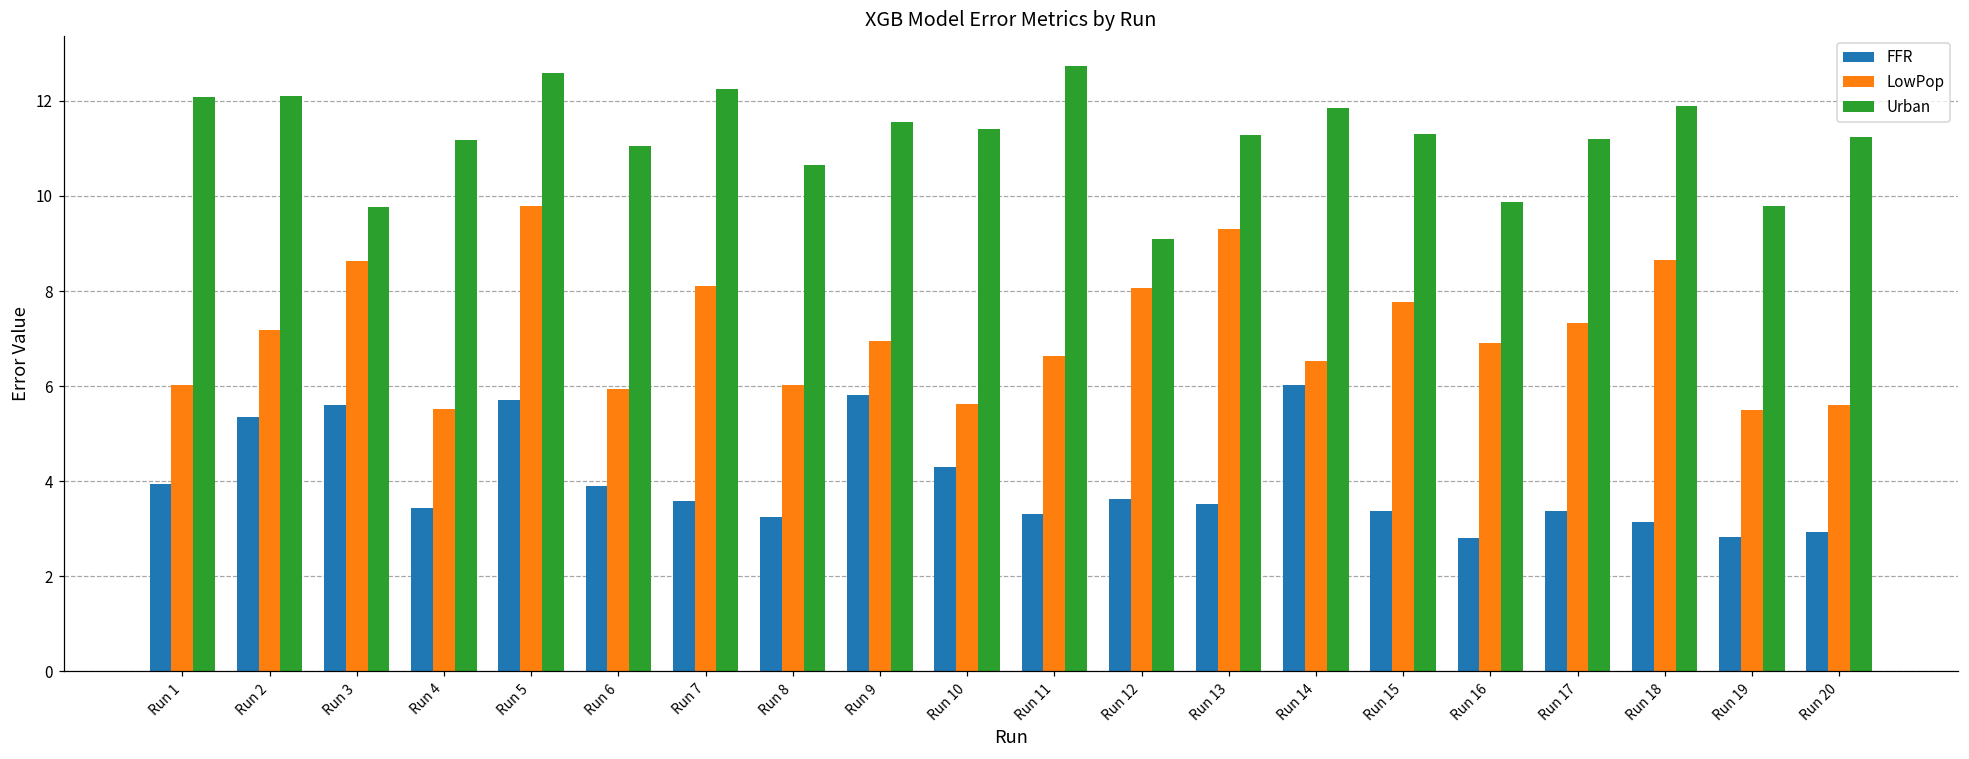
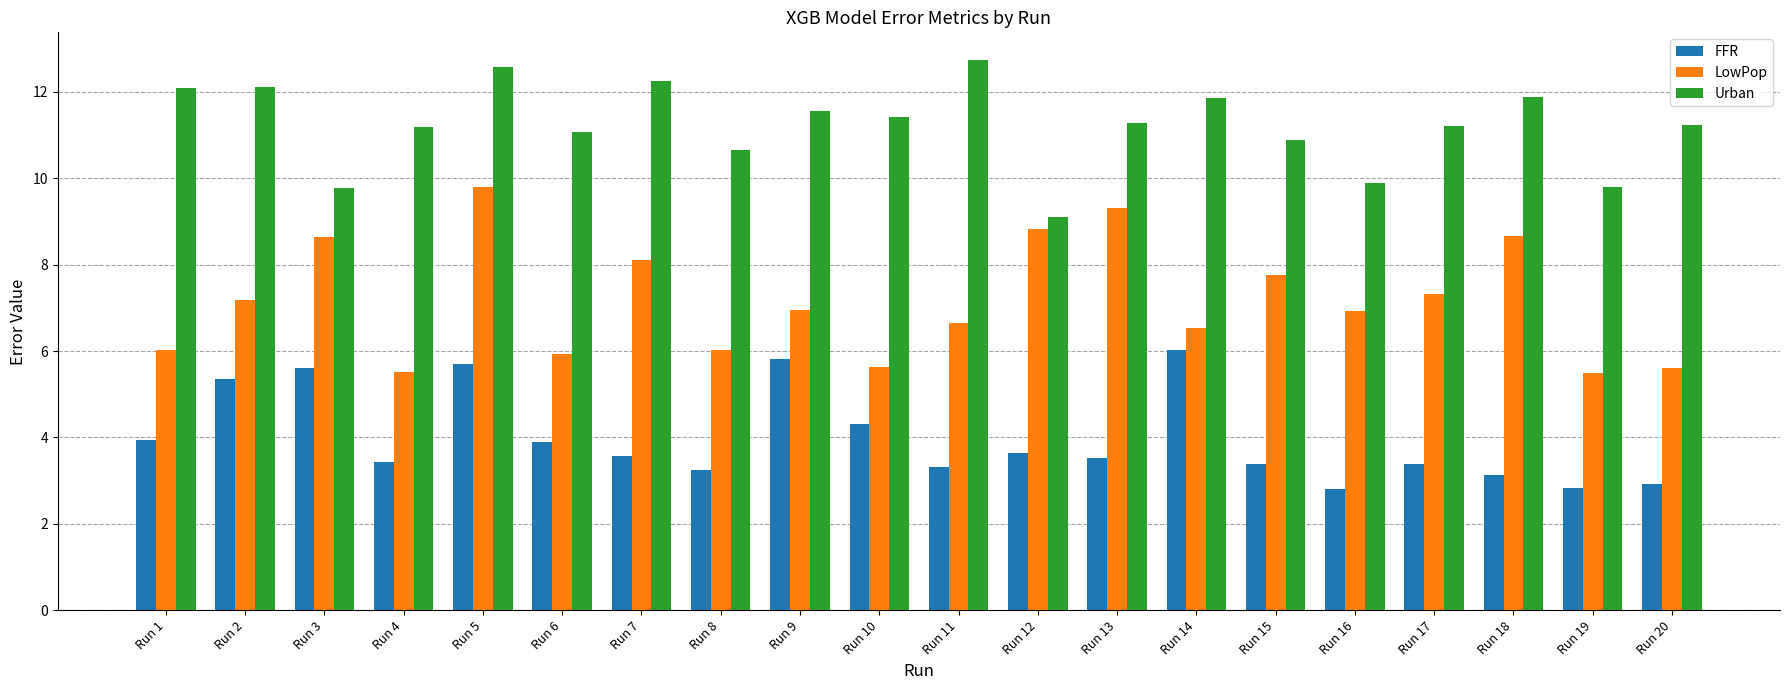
  {
    "FFR": {
      "Run 1": 3.9,
      "Run 2": 5.4,
      "Run 3": 5.6,
      "Run 4": 3.4,
      "Run 5": 5.7,
      "Run 6": 3.9,
      "Run 7": 3.6,
      "Run 8": 3.2,
      "Run 9": 5.8,
      "Run 10": 4.3,
      "Run 11": 3.3,
      "Run 12": 3.6,
      "Run 13": 3.5,
      "Run 14": 6.0,
      "Run 15": 3.4,
      "Run 16": 2.8,
      "Run 17": 3.4,
      "Run 18": 3.1,
      "Run 19": 2.8,
      "Run 20": 2.9
    },
    "LowPop": {
      "Run 1": 6.0,
      "Run 2": 7.2,
      "Run 3": 8.6,
      "Run 4": 5.5,
      "Run 5": 9.8,
      "Run 6": 5.9,
      "Run 7": 8.1,
      "Run 8": 6.0,
      "Run 9": 6.9,
      "Run 10": 5.6,
      "Run 11": 6.6,
-     "Run 12": 8.1,
+     "Run 12": 8.8,
      "Run 13": 9.3,
      "Run 14": 6.5,
      "Run 15": 7.8,
      "Run 16": 6.9,
      "Run 17": 7.3,
      "Run 18": 8.6,
      "Run 19": 5.5,
      "Run 20": 5.6
    },
    "Urban": {
      "Run 1": 12.1,
      "Run 2": 12.1,
      "Run 3": 9.8,
      "Run 4": 11.2,
      "Run 5": 12.6,
      "Run 6": 11.1,
      "Run 7": 12.2,
      "Run 8": 10.7,
      "Run 9": 11.6,
      "Run 10": 11.4,
      "Run 11": 12.7,
      "Run 12": 9.1,
      "Run 13": 11.3,
      "Run 14": 11.9,
-     "Run 15": 11.3,
+     "Run 15": 10.9,
      "Run 16": 9.9,
      "Run 17": 11.2,
      "Run 18": 11.9,
      "Run 19": 9.8,
      "Run 20": 11.2
    }
  }
